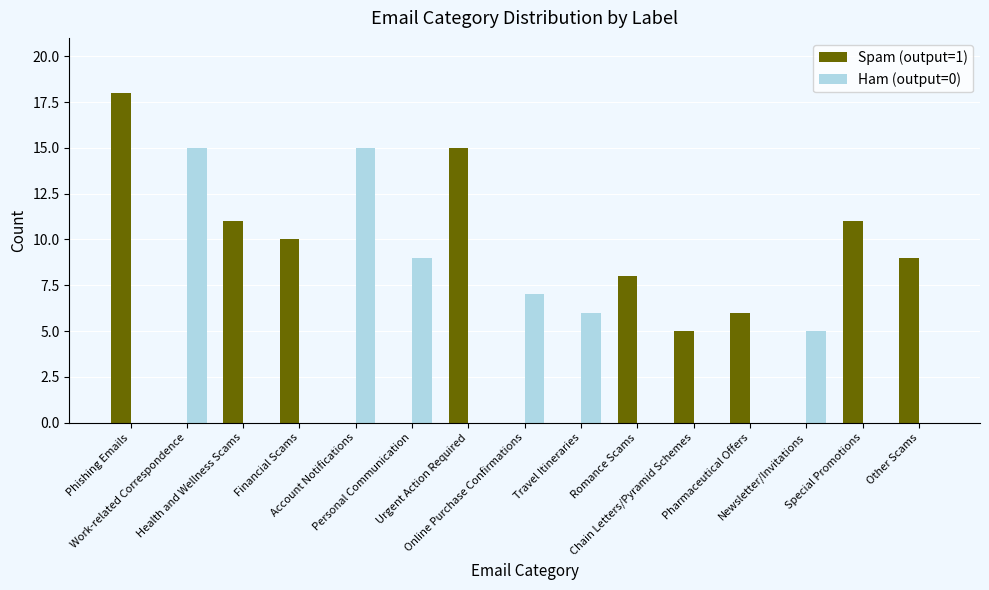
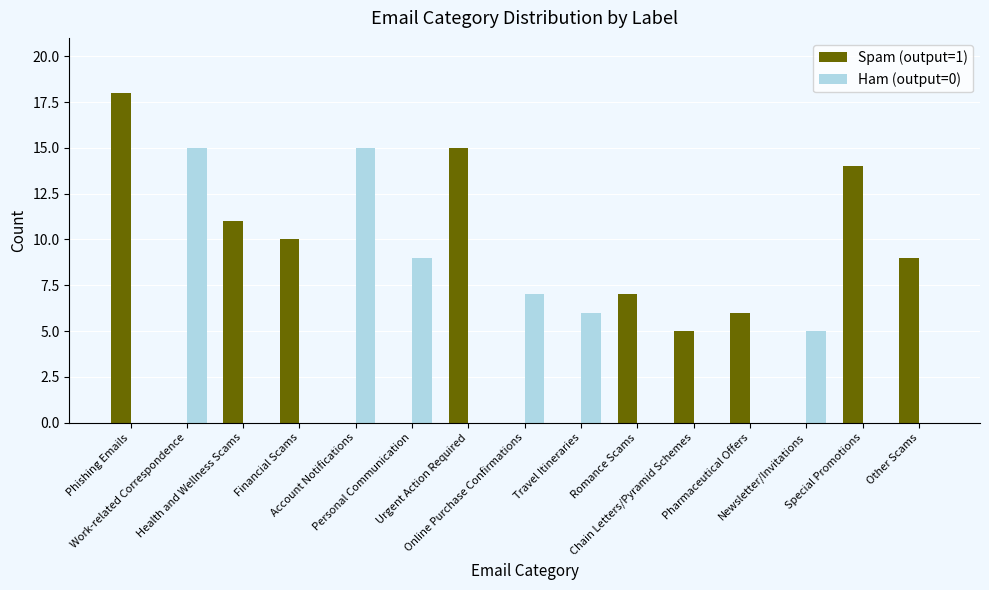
  {
    "Spam (output=1)": {
      "Phishing Emails": 18,
      "Work-related Correspondence": 0,
      "Health and Wellness Scams": 11,
      "Financial Scams": 10,
      "Account Notifications": 0,
      "Personal Communication": 0,
      "Urgent Action Required": 15,
      "Online Purchase Confirmations": 0,
      "Travel Itineraries": 0,
-     "Romance Scams": 8,
+     "Romance Scams": 7,
      "Chain Letters/Pyramid Schemes": 5,
      "Pharmaceutical Offers": 6,
      "Newsletter/Invitations": 0,
-     "Special Promotions": 11,
+     "Special Promotions": 14,
      "Other Scams": 9
    },
    "Ham (output=0)": {
      "Phishing Emails": 0,
      "Work-related Correspondence": 15,
      "Health and Wellness Scams": 0,
      "Financial Scams": 0,
      "Account Notifications": 15,
      "Personal Communication": 9,
      "Urgent Action Required": 0,
      "Online Purchase Confirmations": 7,
      "Travel Itineraries": 6,
      "Romance Scams": 0,
      "Chain Letters/Pyramid Schemes": 0,
      "Pharmaceutical Offers": 0,
      "Newsletter/Invitations": 5,
      "Special Promotions": 0,
      "Other Scams": 0
    }
  }
